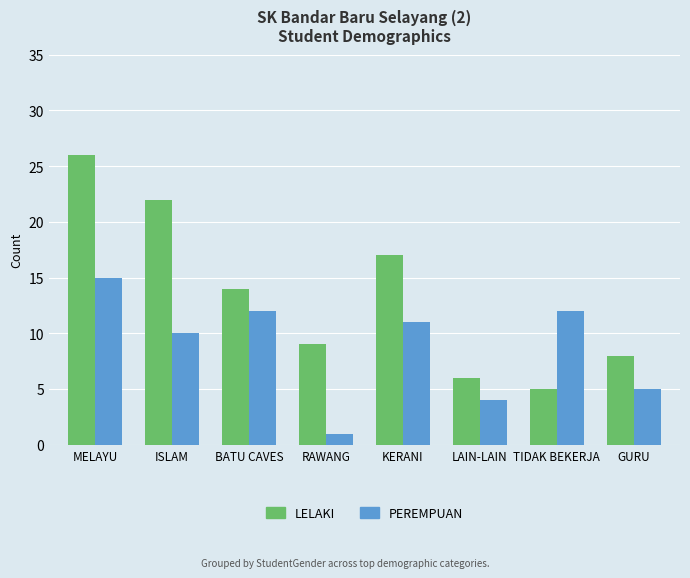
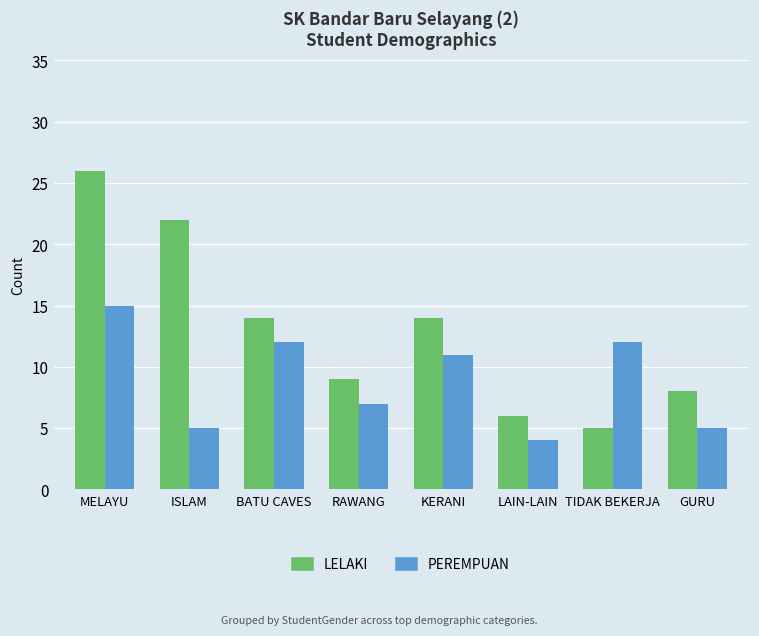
  {
    "LELAKI": {
      "MELAYU": 26,
      "ISLAM": 22,
      "BATU CAVES": 14,
      "RAWANG": 9,
-     "KERANI": 17,
+     "KERANI": 14,
      "LAIN-LAIN": 6,
      "TIDAK BEKERJA": 5,
      "GURU": 8
    },
    "PEREMPUAN": {
      "MELAYU": 15,
-     "ISLAM": 10,
+     "ISLAM": 5,
      "BATU CAVES": 12,
-     "RAWANG": 1,
+     "RAWANG": 7,
      "KERANI": 11,
      "LAIN-LAIN": 4,
      "TIDAK BEKERJA": 12,
      "GURU": 5
    }
  }
